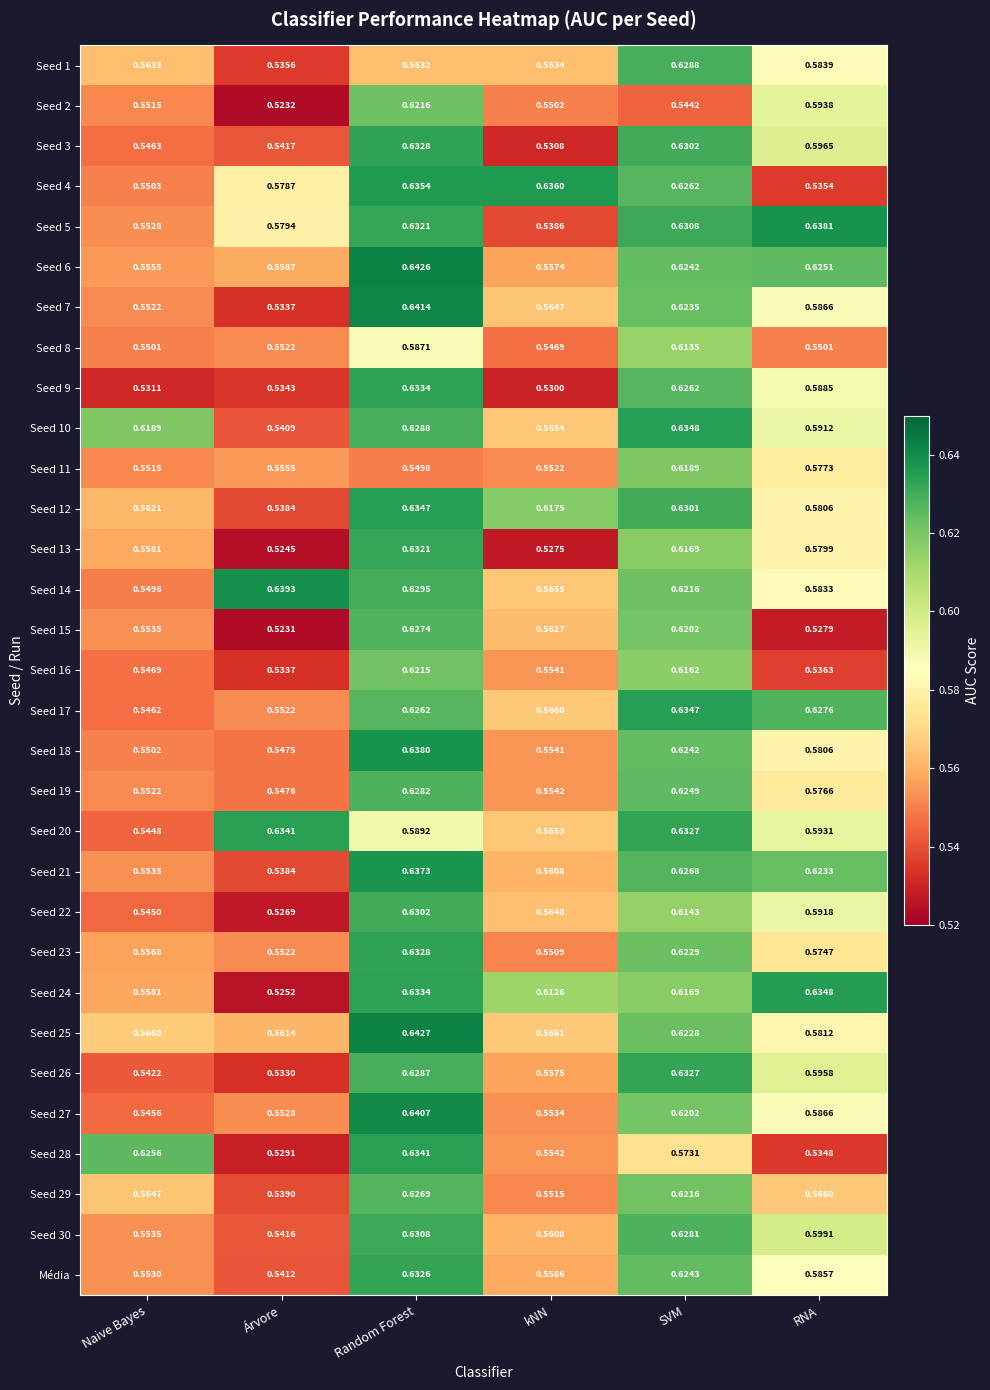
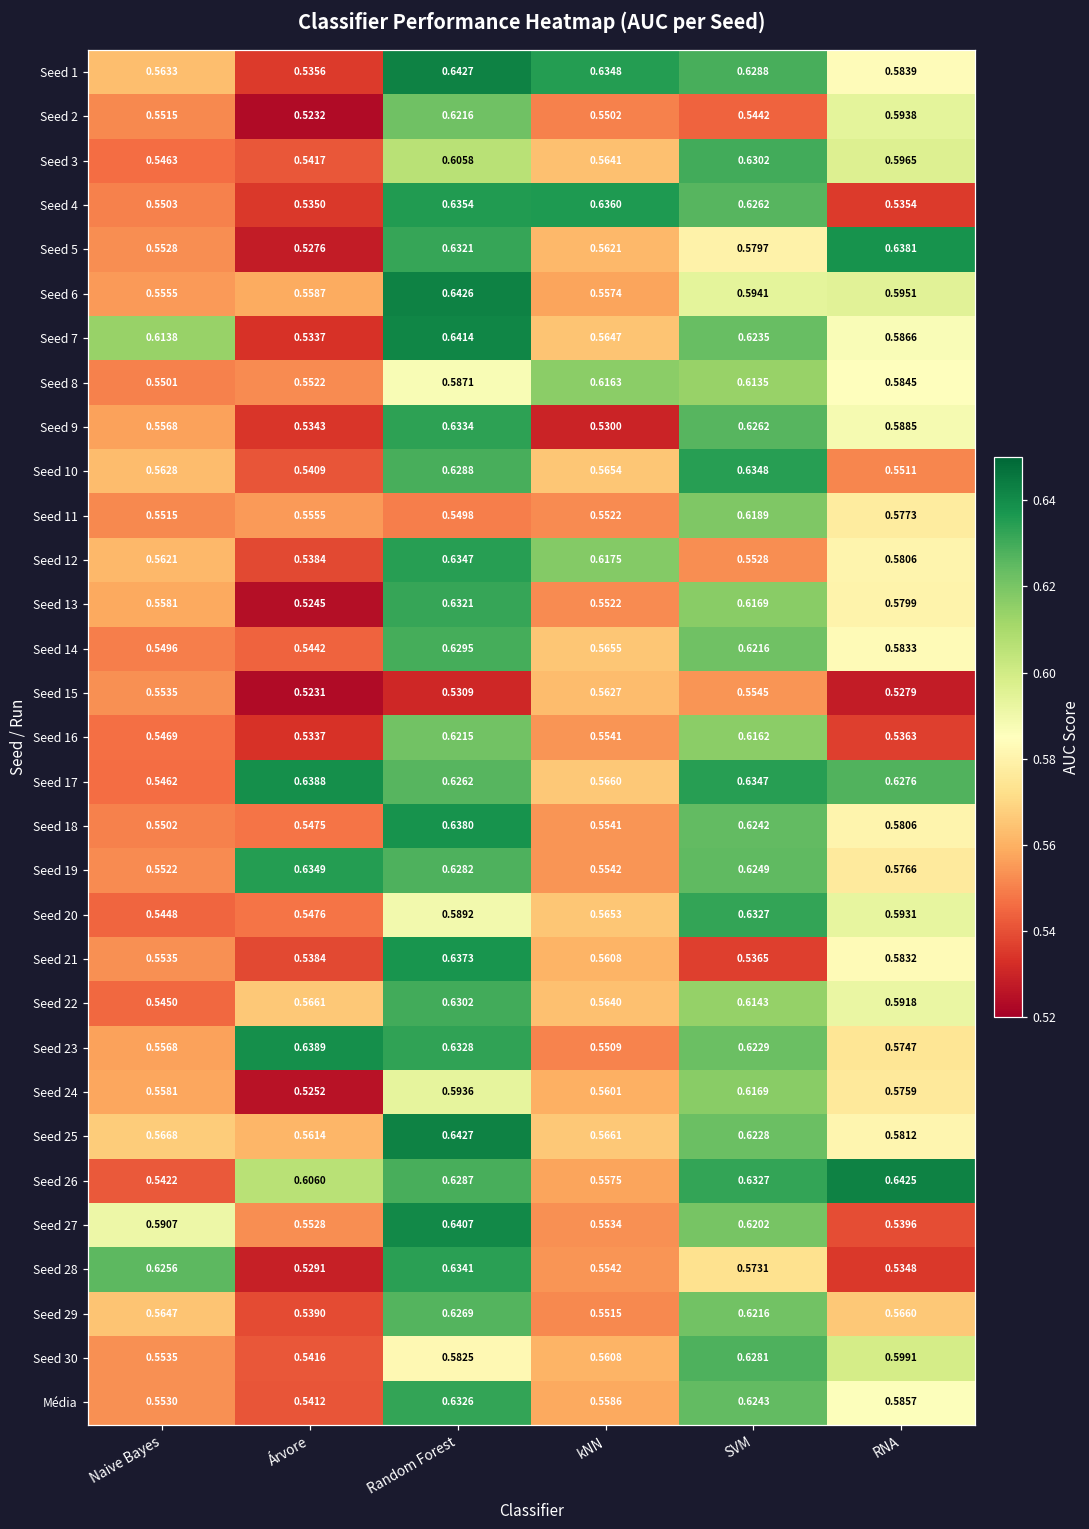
  {
    "Seed 1": {
      "Naive Bayes": 0.5633,
      "Árvore": 0.5356,
-     "Random Forest": 0.5632,
-     "kNN": 0.5634,
+     "Random Forest": 0.6427,
+     "kNN": 0.6348,
      "SVM": 0.6288,
      "RNA": 0.5839
    },
    "Seed 2": {
      "Naive Bayes": 0.5515,
      "Árvore": 0.5232,
      "Random Forest": 0.6216,
      "kNN": 0.5502,
      "SVM": 0.5442,
      "RNA": 0.5938
    },
    "Seed 3": {
      "Naive Bayes": 0.5463,
      "Árvore": 0.5417,
-     "Random Forest": 0.6328,
-     "kNN": 0.5308,
+     "Random Forest": 0.6058,
+     "kNN": 0.5641,
      "SVM": 0.6302,
      "RNA": 0.5965
    },
    "Seed 4": {
      "Naive Bayes": 0.5503,
-     "Árvore": 0.5787,
+     "Árvore": 0.5350,
      "Random Forest": 0.6354,
      "kNN": 0.6360,
      "SVM": 0.6262,
      "RNA": 0.5354
    },
    "Seed 5": {
      "Naive Bayes": 0.5528,
-     "Árvore": 0.5794,
+     "Árvore": 0.5276,
      "Random Forest": 0.6321,
-     "kNN": 0.5386,
-     "SVM": 0.6308,
+     "kNN": 0.5621,
+     "SVM": 0.5797,
      "RNA": 0.6381
    },
    "Seed 6": {
      "Naive Bayes": 0.5555,
      "Árvore": 0.5587,
      "Random Forest": 0.6426,
      "kNN": 0.5574,
-     "SVM": 0.6242,
-     "RNA": 0.6251
+     "SVM": 0.5941,
+     "RNA": 0.5951
    },
    "Seed 7": {
-     "Naive Bayes": 0.5522,
+     "Naive Bayes": 0.6138,
      "Árvore": 0.5337,
      "Random Forest": 0.6414,
      "kNN": 0.5647,
      "SVM": 0.6235,
      "RNA": 0.5866
    },
    "Seed 8": {
      "Naive Bayes": 0.5501,
      "Árvore": 0.5522,
      "Random Forest": 0.5871,
-     "kNN": 0.5469,
+     "kNN": 0.6163,
      "SVM": 0.6135,
-     "RNA": 0.5501
+     "RNA": 0.5845
    },
    "Seed 9": {
-     "Naive Bayes": 0.5311,
+     "Naive Bayes": 0.5568,
      "Árvore": 0.5343,
      "Random Forest": 0.6334,
      "kNN": 0.5300,
      "SVM": 0.6262,
      "RNA": 0.5885
    },
    "Seed 10": {
-     "Naive Bayes": 0.6189,
+     "Naive Bayes": 0.5628,
      "Árvore": 0.5409,
      "Random Forest": 0.6288,
      "kNN": 0.5654,
      "SVM": 0.6348,
-     "RNA": 0.5912
+     "RNA": 0.5511
    },
    "Seed 11": {
      "Naive Bayes": 0.5515,
      "Árvore": 0.5555,
      "Random Forest": 0.5498,
      "kNN": 0.5522,
      "SVM": 0.6189,
      "RNA": 0.5773
    },
    "Seed 12": {
      "Naive Bayes": 0.5621,
      "Árvore": 0.5384,
      "Random Forest": 0.6347,
      "kNN": 0.6175,
-     "SVM": 0.6301,
+     "SVM": 0.5528,
      "RNA": 0.5806
    },
    "Seed 13": {
      "Naive Bayes": 0.5581,
      "Árvore": 0.5245,
      "Random Forest": 0.6321,
-     "kNN": 0.5275,
+     "kNN": 0.5522,
      "SVM": 0.6169,
      "RNA": 0.5799
    },
    "Seed 14": {
      "Naive Bayes": 0.5496,
-     "Árvore": 0.6393,
+     "Árvore": 0.5442,
      "Random Forest": 0.6295,
      "kNN": 0.5655,
      "SVM": 0.6216,
      "RNA": 0.5833
    },
    "Seed 15": {
      "Naive Bayes": 0.5535,
      "Árvore": 0.5231,
-     "Random Forest": 0.6274,
+     "Random Forest": 0.5309,
      "kNN": 0.5627,
-     "SVM": 0.6202,
+     "SVM": 0.5545,
      "RNA": 0.5279
    },
    "Seed 16": {
      "Naive Bayes": 0.5469,
      "Árvore": 0.5337,
      "Random Forest": 0.6215,
      "kNN": 0.5541,
      "SVM": 0.6162,
      "RNA": 0.5363
    },
    "Seed 17": {
      "Naive Bayes": 0.5462,
-     "Árvore": 0.5522,
+     "Árvore": 0.6388,
      "Random Forest": 0.6262,
      "kNN": 0.5660,
      "SVM": 0.6347,
      "RNA": 0.6276
    },
    "Seed 18": {
      "Naive Bayes": 0.5502,
      "Árvore": 0.5475,
      "Random Forest": 0.6380,
      "kNN": 0.5541,
      "SVM": 0.6242,
      "RNA": 0.5806
    },
    "Seed 19": {
      "Naive Bayes": 0.5522,
-     "Árvore": 0.5476,
+     "Árvore": 0.6349,
      "Random Forest": 0.6282,
      "kNN": 0.5542,
      "SVM": 0.6249,
      "RNA": 0.5766
    },
    "Seed 20": {
      "Naive Bayes": 0.5448,
-     "Árvore": 0.6341,
+     "Árvore": 0.5476,
      "Random Forest": 0.5892,
      "kNN": 0.5653,
      "SVM": 0.6327,
      "RNA": 0.5931
    },
    "Seed 21": {
      "Naive Bayes": 0.5535,
      "Árvore": 0.5384,
      "Random Forest": 0.6373,
      "kNN": 0.5608,
-     "SVM": 0.6268,
-     "RNA": 0.6233
+     "SVM": 0.5365,
+     "RNA": 0.5832
    },
    "Seed 22": {
      "Naive Bayes": 0.5450,
-     "Árvore": 0.5269,
+     "Árvore": 0.5661,
      "Random Forest": 0.6302,
      "kNN": 0.5640,
      "SVM": 0.6143,
      "RNA": 0.5918
    },
    "Seed 23": {
      "Naive Bayes": 0.5568,
-     "Árvore": 0.5522,
+     "Árvore": 0.6389,
      "Random Forest": 0.6328,
      "kNN": 0.5509,
      "SVM": 0.6229,
      "RNA": 0.5747
    },
    "Seed 24": {
      "Naive Bayes": 0.5581,
      "Árvore": 0.5252,
-     "Random Forest": 0.6334,
-     "kNN": 0.6126,
+     "Random Forest": 0.5936,
+     "kNN": 0.5601,
      "SVM": 0.6169,
-     "RNA": 0.6348
+     "RNA": 0.5759
    },
    "Seed 25": {
      "Naive Bayes": 0.5668,
      "Árvore": 0.5614,
      "Random Forest": 0.6427,
      "kNN": 0.5661,
      "SVM": 0.6228,
      "RNA": 0.5812
    },
    "Seed 26": {
      "Naive Bayes": 0.5422,
-     "Árvore": 0.5330,
+     "Árvore": 0.6060,
      "Random Forest": 0.6287,
      "kNN": 0.5575,
      "SVM": 0.6327,
-     "RNA": 0.5958
+     "RNA": 0.6425
    },
    "Seed 27": {
-     "Naive Bayes": 0.5456,
+     "Naive Bayes": 0.5907,
      "Árvore": 0.5528,
      "Random Forest": 0.6407,
      "kNN": 0.5534,
      "SVM": 0.6202,
-     "RNA": 0.5866
+     "RNA": 0.5396
    },
    "Seed 28": {
      "Naive Bayes": 0.6256,
      "Árvore": 0.5291,
      "Random Forest": 0.6341,
      "kNN": 0.5542,
      "SVM": 0.5731,
      "RNA": 0.5348
    },
    "Seed 29": {
      "Naive Bayes": 0.5647,
      "Árvore": 0.5390,
      "Random Forest": 0.6269,
      "kNN": 0.5515,
      "SVM": 0.6216,
      "RNA": 0.5660
    },
    "Seed 30": {
      "Naive Bayes": 0.5535,
      "Árvore": 0.5416,
-     "Random Forest": 0.6308,
+     "Random Forest": 0.5825,
      "kNN": 0.5608,
      "SVM": 0.6281,
      "RNA": 0.5991
    },
    "Média": {
      "Naive Bayes": 0.5530,
      "Árvore": 0.5412,
      "Random Forest": 0.6326,
      "kNN": 0.5586,
      "SVM": 0.6243,
      "RNA": 0.5857
    }
  }
